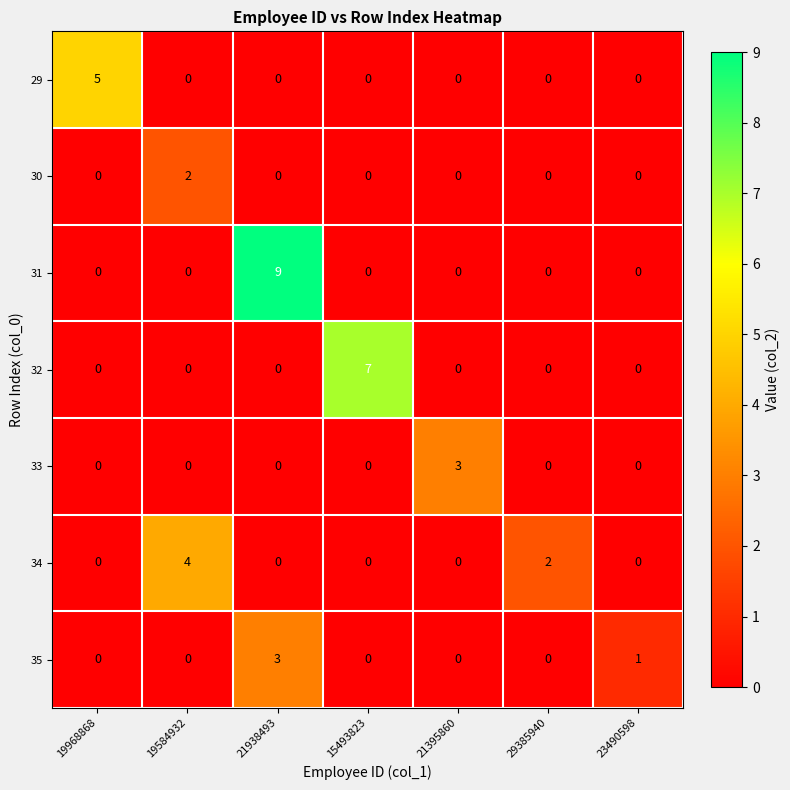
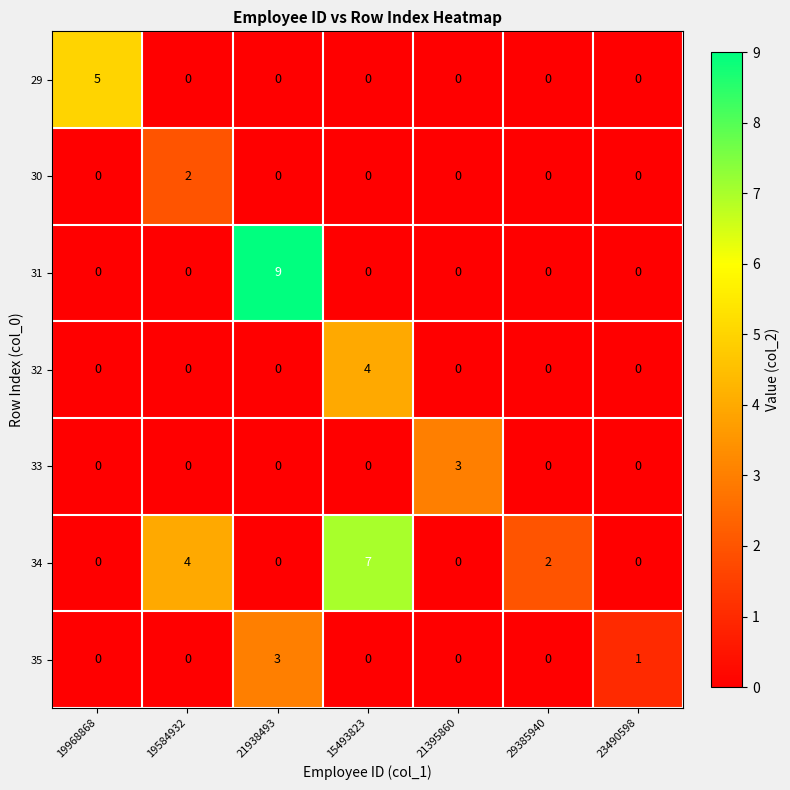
  {
    "29": {
      "19968868": 5,
      "19584932": 0,
      "21938493": 0,
      "15493823": 0,
      "21395860": 0,
      "29385940": 0,
      "23490598": 0
    },
    "30": {
      "19968868": 0,
      "19584932": 2,
      "21938493": 0,
      "15493823": 0,
      "21395860": 0,
      "29385940": 0,
      "23490598": 0
    },
    "31": {
      "19968868": 0,
      "19584932": 0,
      "21938493": 9,
      "15493823": 0,
      "21395860": 0,
      "29385940": 0,
      "23490598": 0
    },
    "32": {
      "19968868": 0,
      "19584932": 0,
      "21938493": 0,
-     "15493823": 7,
+     "15493823": 4,
      "21395860": 0,
      "29385940": 0,
      "23490598": 0
    },
    "33": {
      "19968868": 0,
      "19584932": 0,
      "21938493": 0,
      "15493823": 0,
      "21395860": 3,
      "29385940": 0,
      "23490598": 0
    },
    "34": {
      "19968868": 0,
      "19584932": 4,
      "21938493": 0,
-     "15493823": 0,
+     "15493823": 7,
      "21395860": 0,
      "29385940": 2,
      "23490598": 0
    },
    "35": {
      "19968868": 0,
      "19584932": 0,
      "21938493": 3,
      "15493823": 0,
      "21395860": 0,
      "29385940": 0,
      "23490598": 1
    }
  }
